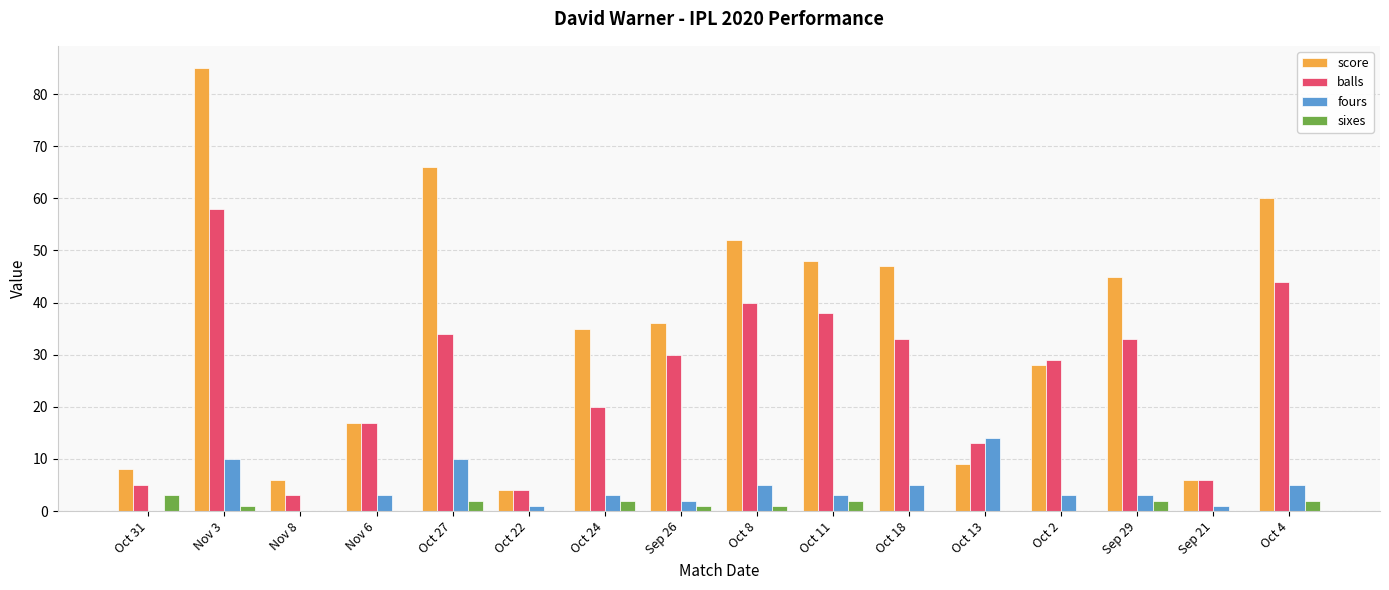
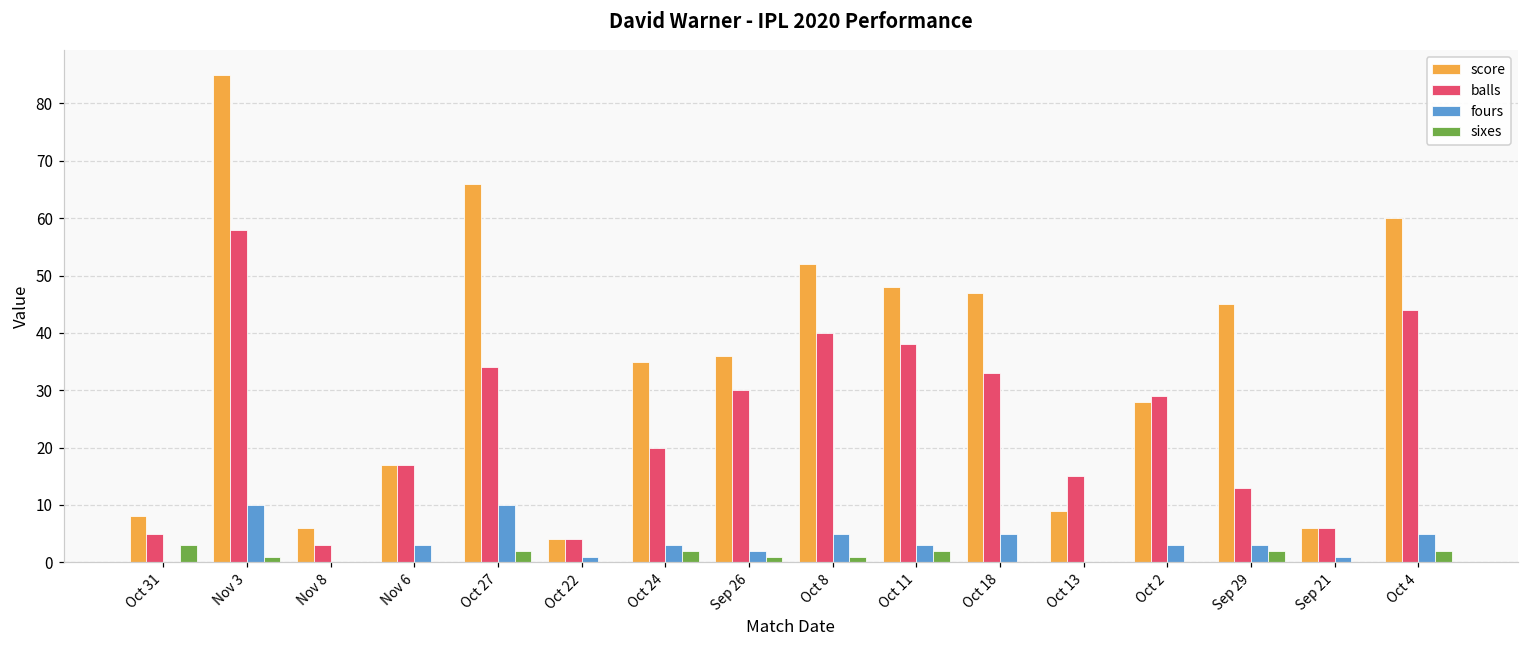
  {
    "score": {
      "Oct 31": 8,
      "Nov 3": 85,
      "Nov 8": 6,
      "Nov 6": 17,
      "Oct 27": 66,
      "Oct 22": 4,
      "Oct 24": 35,
      "Sep 26": 36,
      "Oct 8": 52,
      "Oct 11": 48,
      "Oct 18": 47,
      "Oct 13": 9,
      "Oct 2": 28,
      "Sep 29": 45,
      "Sep 21": 6,
      "Oct 4": 60
    },
    "balls": {
      "Oct 31": 5,
      "Nov 3": 58,
      "Nov 8": 3,
      "Nov 6": 17,
      "Oct 27": 34,
      "Oct 22": 4,
      "Oct 24": 20,
      "Sep 26": 30,
      "Oct 8": 40,
      "Oct 11": 38,
      "Oct 18": 33,
-     "Oct 13": 13,
+     "Oct 13": 15,
      "Oct 2": 29,
-     "Sep 29": 33,
+     "Sep 29": 13,
      "Sep 21": 6,
      "Oct 4": 44
    },
    "fours": {
      "Oct 31": 0,
      "Nov 3": 10,
      "Nov 8": 0,
      "Nov 6": 3,
      "Oct 27": 10,
      "Oct 22": 1,
      "Oct 24": 3,
      "Sep 26": 2,
      "Oct 8": 5,
      "Oct 11": 3,
      "Oct 18": 5,
-     "Oct 13": 14,
+     "Oct 13": 0,
      "Oct 2": 3,
      "Sep 29": 3,
      "Sep 21": 1,
      "Oct 4": 5
    },
    "sixes": {
      "Oct 31": 3,
      "Nov 3": 1,
      "Nov 8": 0,
      "Nov 6": 0,
      "Oct 27": 2,
      "Oct 22": 0,
      "Oct 24": 2,
      "Sep 26": 1,
      "Oct 8": 1,
      "Oct 11": 2,
      "Oct 18": 0,
      "Oct 13": 0,
      "Oct 2": 0,
      "Sep 29": 2,
      "Sep 21": 0,
      "Oct 4": 2
    }
  }
